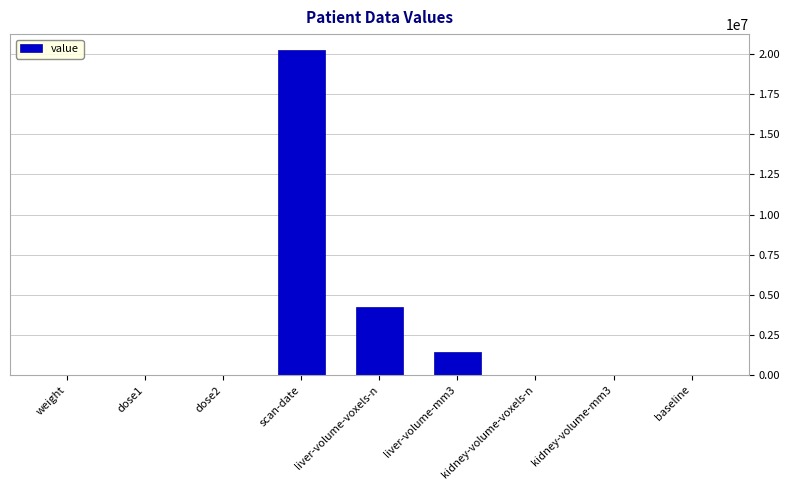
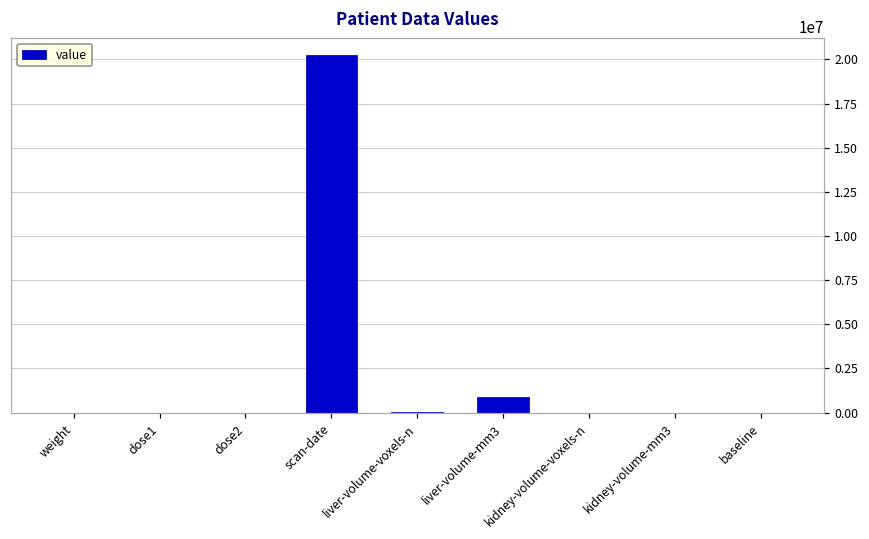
  {
    "scan-date": 20200000,
-   "liver-volume-voxels-n": 4200000,
-   "liver-volume-mm3": 1400000,
+   "liver-volume-voxels-n": 0,
+   "liver-volume-mm3": 900000,
    "kidney-volume-voxels-n": 0,
    "kidney-volume-mm3": 0
  }
